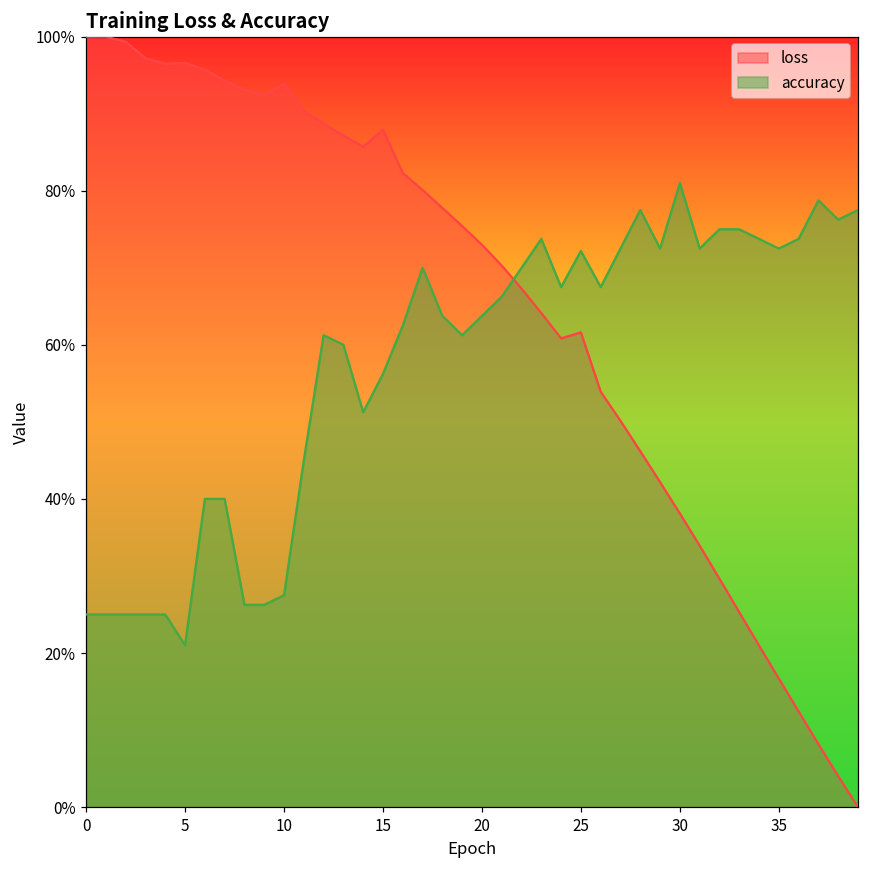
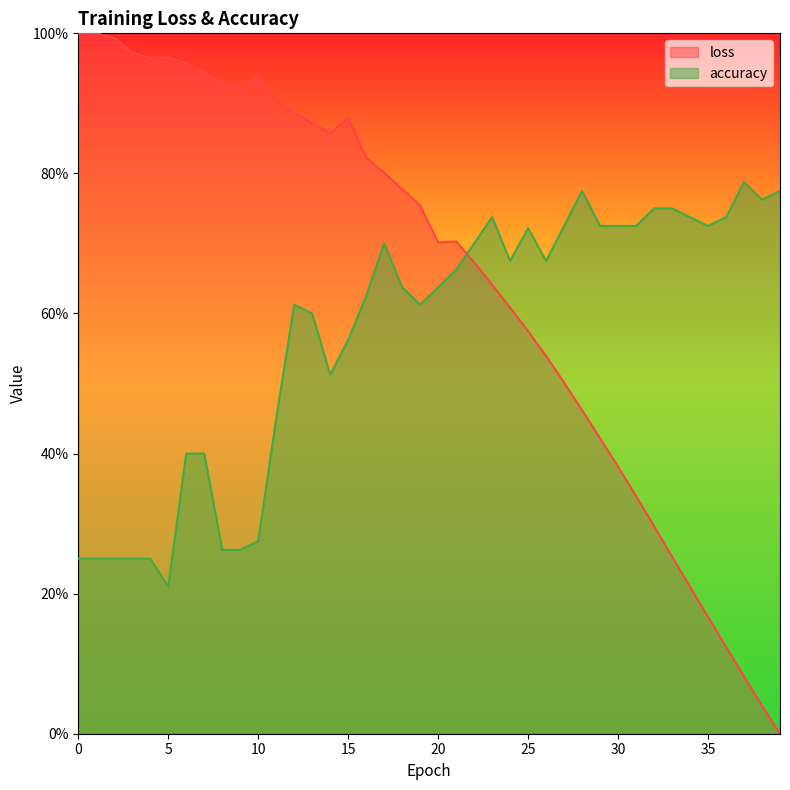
  {
    "loss": {
      "0": "100%",
      "5": "97%",
      "10": "94%",
      "15": "88%",
-     "20": "73%",
-     "25": "62%",
+     "20": "70%",
+     "25": "57%",
      "30": "38%",
      "35": "17%"
    },
    "accuracy": {
      "0": "25%",
      "5": "21%",
      "10": "28%",
      "15": "56%",
      "20": "64%",
      "25": "72%",
-     "30": "81%",
+     "30": "73%",
      "35": "73%"
    }
  }
